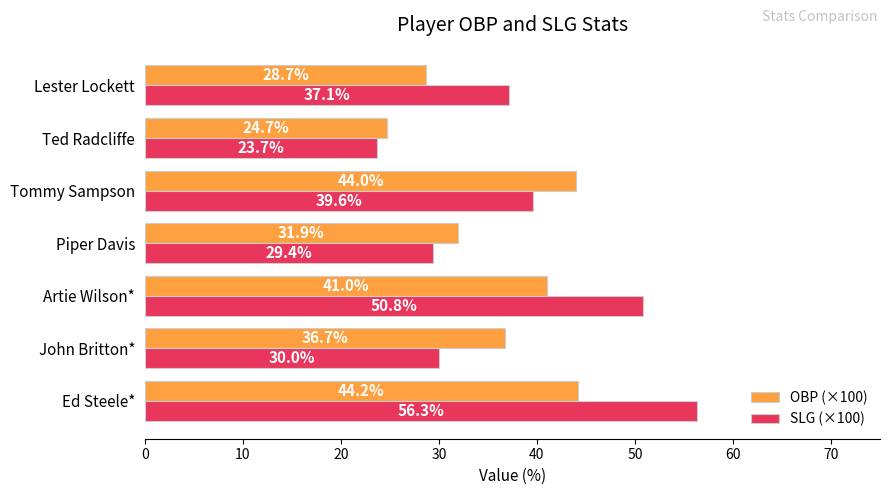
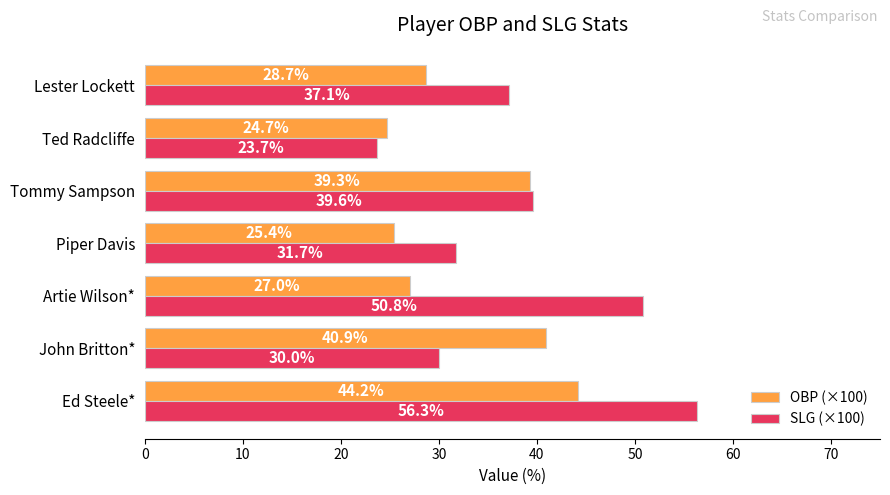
  {
    "OBP (×100)": {
      "Lester Lockett": "28.7%",
      "Ted Radcliffe": "24.7%",
-     "Tommy Sampson": "44.0%",
-     "Piper Davis": "31.9%",
-     "Artie Wilson*": "41.0%",
-     "John Britton*": "36.7%",
+     "Tommy Sampson": "39.3%",
+     "Piper Davis": "25.4%",
+     "Artie Wilson*": "27.0%",
+     "John Britton*": "40.9%",
      "Ed Steele*": "44.2%"
    },
    "SLG (×100)": {
      "Lester Lockett": "37.1%",
      "Ted Radcliffe": "23.7%",
      "Tommy Sampson": "39.6%",
-     "Piper Davis": "29.4%",
+     "Piper Davis": "31.7%",
      "Artie Wilson*": "50.8%",
      "John Britton*": "30.0%",
      "Ed Steele*": "56.3%"
    }
  }
